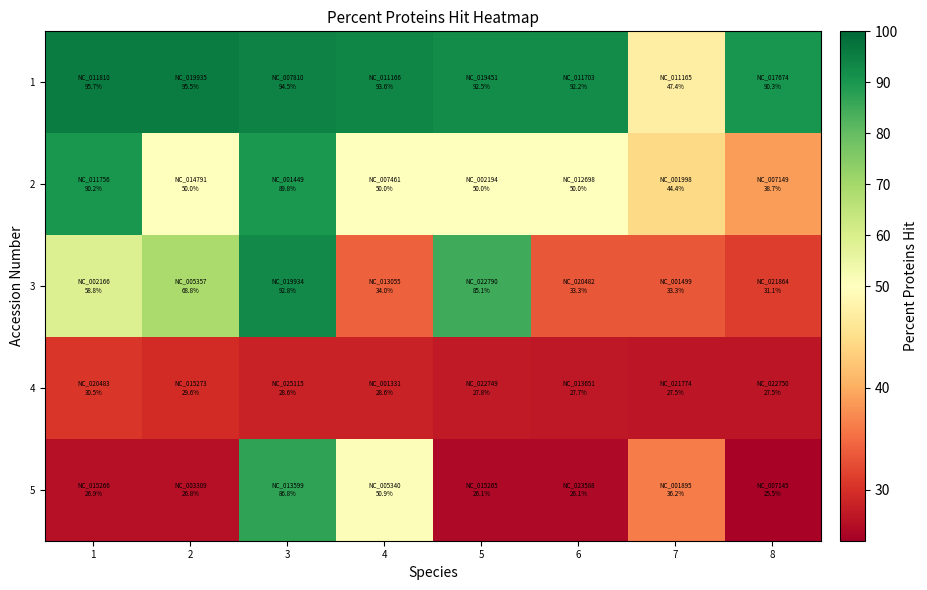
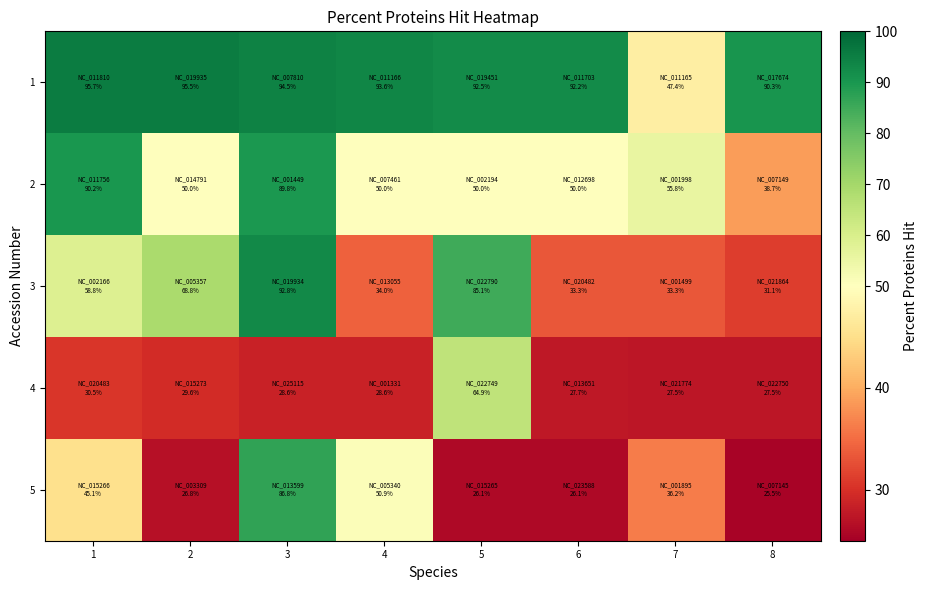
  {
    "2": {
-     "7": "44.4%"
+     "7": "55.8%"
    },
    "4": {
-     "5": "27.8%"
+     "5": "64.9%"
    },
    "5": {
-     "1": "26.9%"
+     "1": "45.1%"
    }
  }
